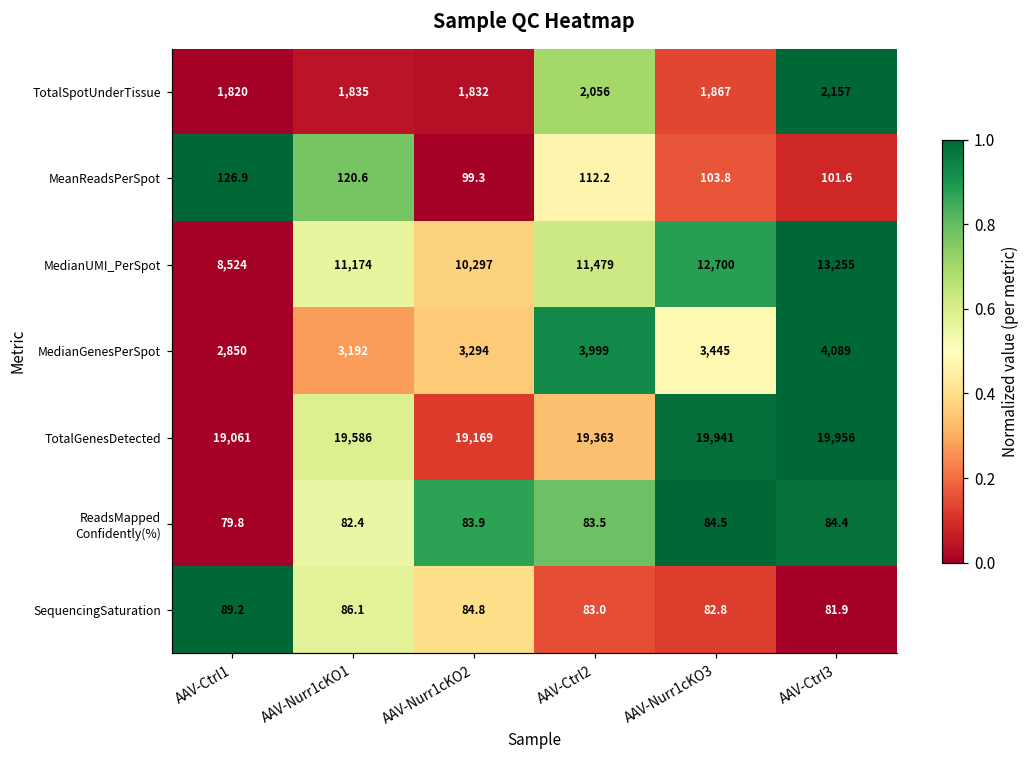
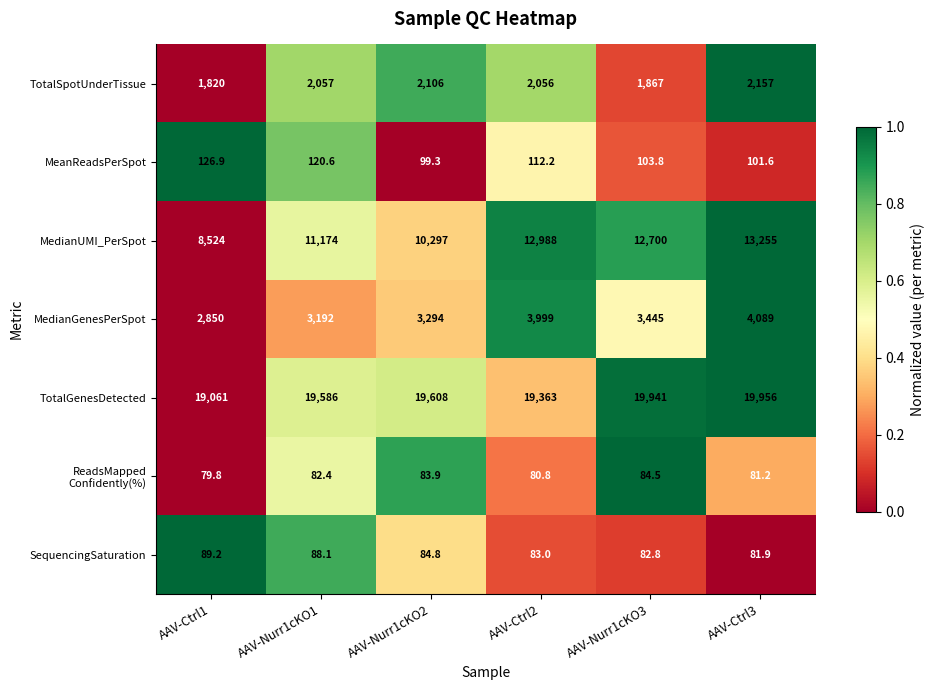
  {
    "TotalSpotUnderTissue": {
      "AAV-Ctrl1": "1,820",
-     "AAV-Nurr1cKO1": "1,835",
-     "AAV-Nurr1cKO2": "1,832",
+     "AAV-Nurr1cKO1": "2,057",
+     "AAV-Nurr1cKO2": "2,106",
      "AAV-Ctrl2": "2,056",
      "AAV-Nurr1cKO3": "1,867",
      "AAV-Ctrl3": "2,157"
    },
    "MeanReadsPerSpot": {
      "AAV-Ctrl1": "126.9",
      "AAV-Nurr1cKO1": "120.6",
      "AAV-Nurr1cKO2": "99.3",
      "AAV-Ctrl2": "112.2",
      "AAV-Nurr1cKO3": "103.8",
      "AAV-Ctrl3": "101.6"
    },
    "MedianUMI_PerSpot": {
      "AAV-Ctrl1": "8,524",
      "AAV-Nurr1cKO1": "11,174",
      "AAV-Nurr1cKO2": "10,297",
-     "AAV-Ctrl2": "11,479",
+     "AAV-Ctrl2": "12,988",
      "AAV-Nurr1cKO3": "12,700",
      "AAV-Ctrl3": "13,255"
    },
    "MedianGenesPerSpot": {
      "AAV-Ctrl1": "2,850",
      "AAV-Nurr1cKO1": "3,192",
      "AAV-Nurr1cKO2": "3,294",
      "AAV-Ctrl2": "3,999",
      "AAV-Nurr1cKO3": "3,445",
      "AAV-Ctrl3": "4,089"
    },
    "TotalGenesDetected": {
      "AAV-Ctrl1": "19,061",
      "AAV-Nurr1cKO1": "19,586",
-     "AAV-Nurr1cKO2": "19,169",
+     "AAV-Nurr1cKO2": "19,608",
      "AAV-Ctrl2": "19,363",
      "AAV-Nurr1cKO3": "19,941",
      "AAV-Ctrl3": "19,956"
    },
    "ReadsMapped Confidently(%)": {
      "AAV-Ctrl1": "79.8",
      "AAV-Nurr1cKO1": "82.4",
      "AAV-Nurr1cKO2": "83.9",
-     "AAV-Ctrl2": "83.5",
+     "AAV-Ctrl2": "80.8",
      "AAV-Nurr1cKO3": "84.5",
-     "AAV-Ctrl3": "84.4"
+     "AAV-Ctrl3": "81.2"
    },
    "SequencingSaturation": {
      "AAV-Ctrl1": "89.2",
-     "AAV-Nurr1cKO1": "86.1",
+     "AAV-Nurr1cKO1": "88.1",
      "AAV-Nurr1cKO2": "84.8",
      "AAV-Ctrl2": "83.0",
      "AAV-Nurr1cKO3": "82.8",
      "AAV-Ctrl3": "81.9"
    }
  }
